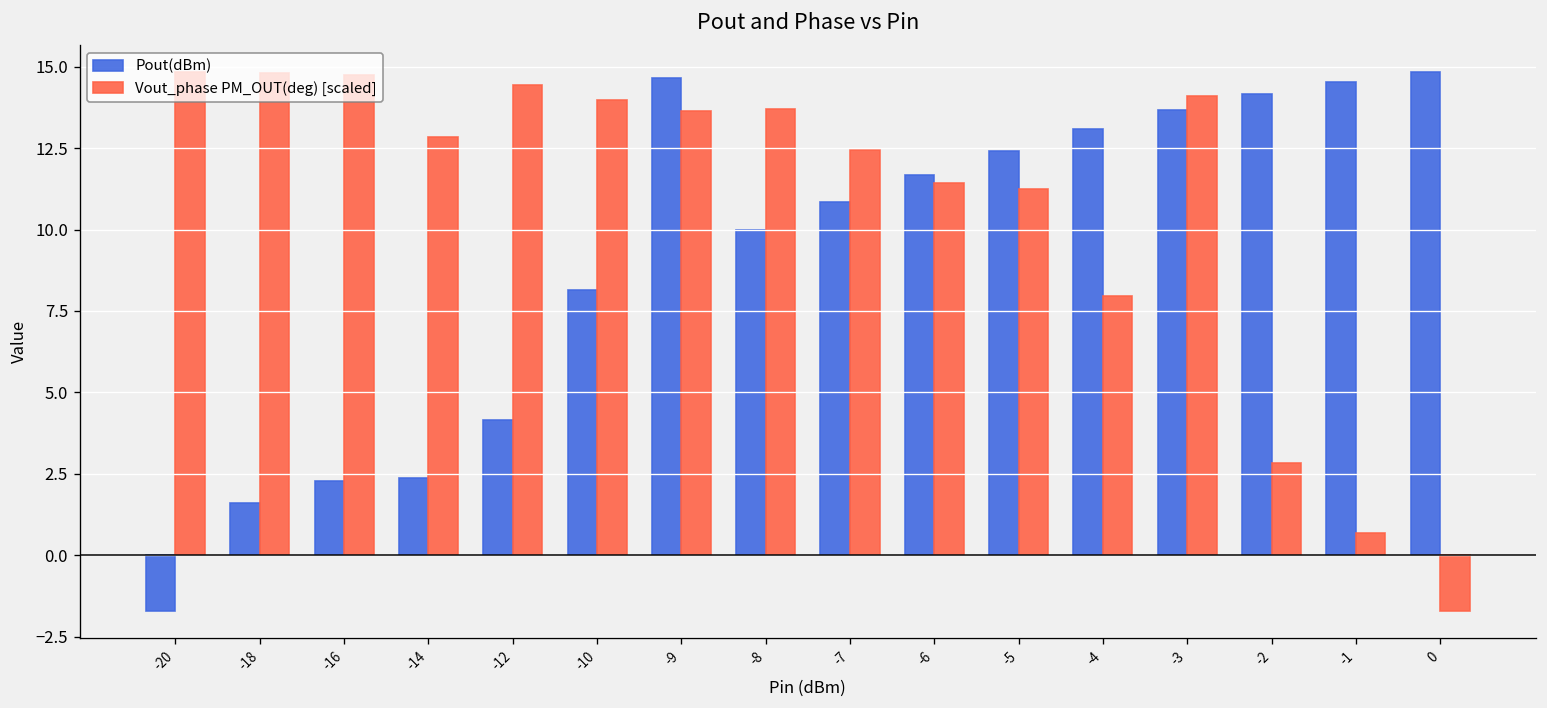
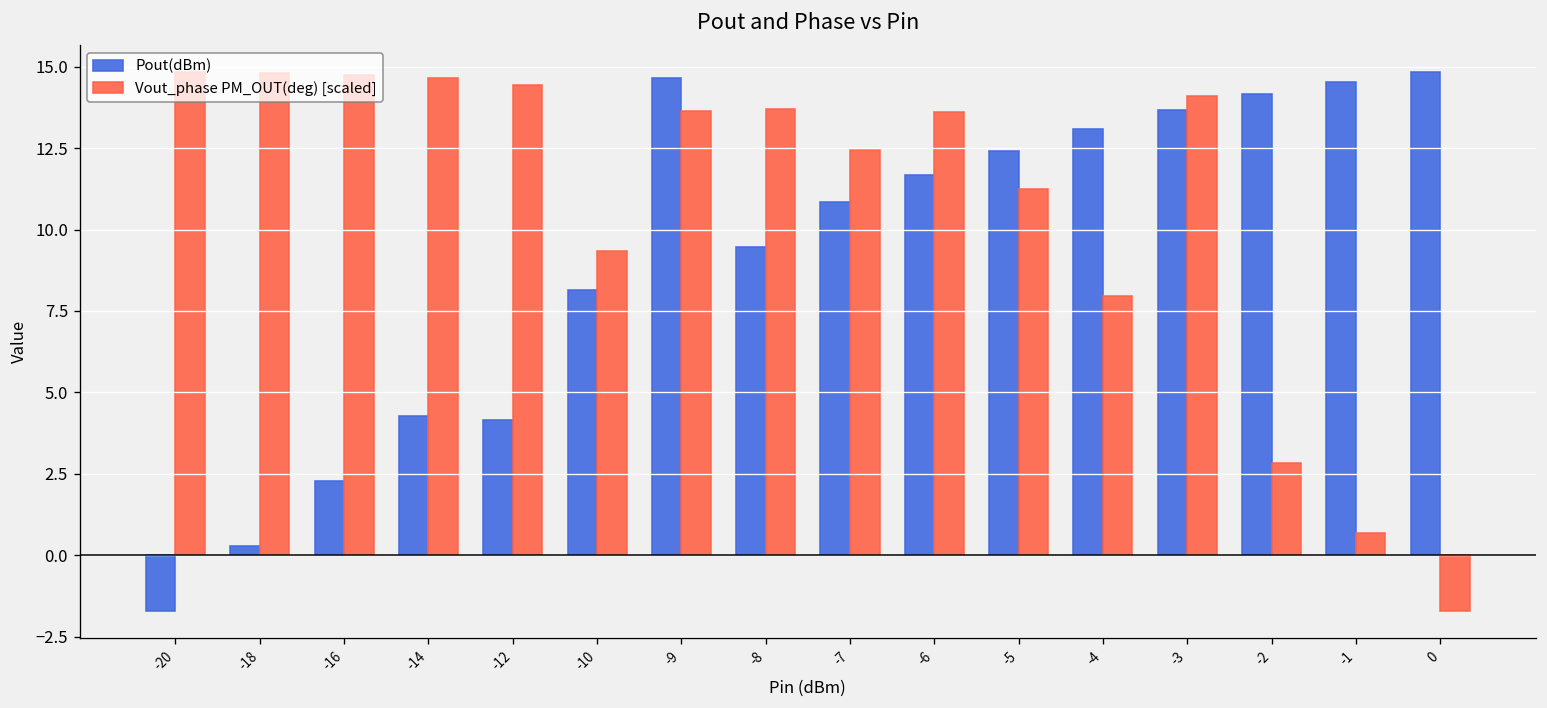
  {
    "Pout(dBm)": {
      "-20": -1.7,
-     "-18": 1.6,
+     "-18": 0.3,
      "-16": 2.3,
-     "-14": 2.4,
+     "-14": 4.3,
      "-12": 4.2,
      "-10": 8.1,
      "-9": 14.7,
-     "-8": 10.0,
+     "-8": 9.5,
      "-7": 10.8,
      "-6": 11.7,
      "-5": 12.4,
      "-4": 13.1,
      "-3": 13.7,
      "-2": 14.2,
      "-1": 14.5,
      "0": 14.8
    },
    "Vout_phase PM_OUT(deg) [scaled]": {
-     "-14": 12.8,
+     "-14": 14.6,
      "-12": 14.4,
-     "-10": 14.0,
+     "-10": 9.3,
      "-9": 13.6,
      "-8": 13.7,
      "-7": 12.4,
-     "-6": 11.4,
+     "-6": 13.6,
      "-5": 11.3,
      "-4": 8.0,
      "-3": 14.1,
      "-2": 2.8,
      "-1": 0.7,
      "0": -1.7
    }
  }
